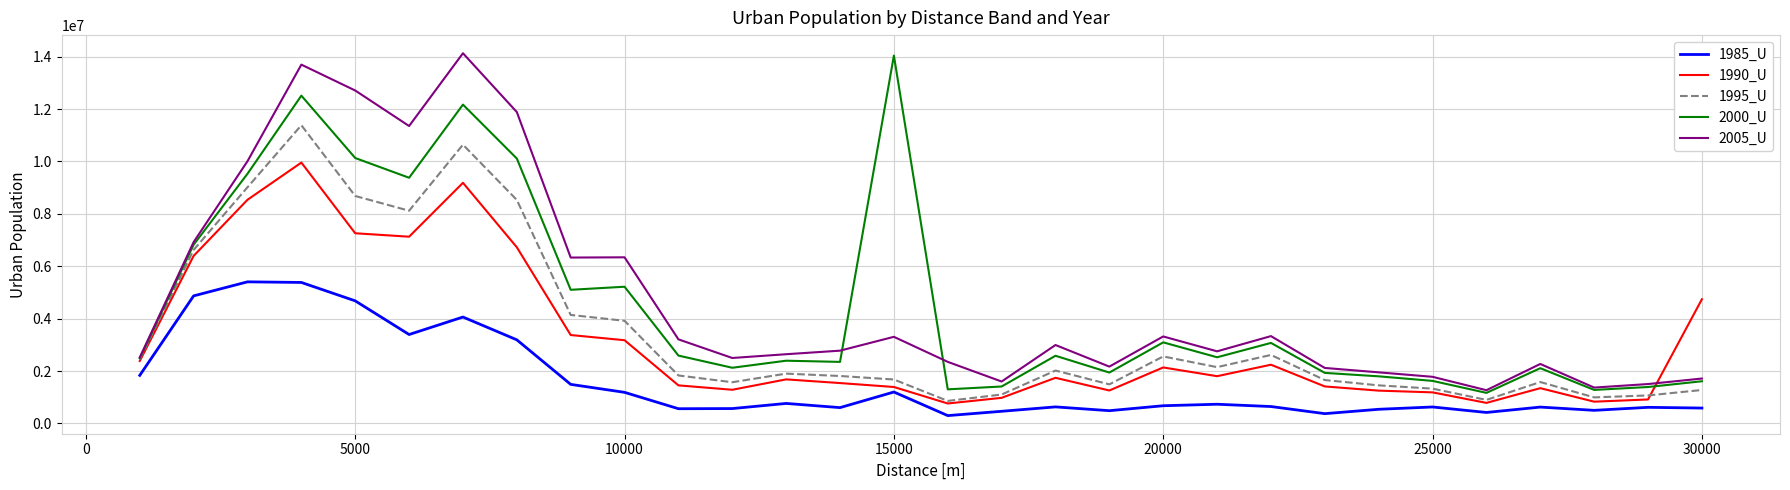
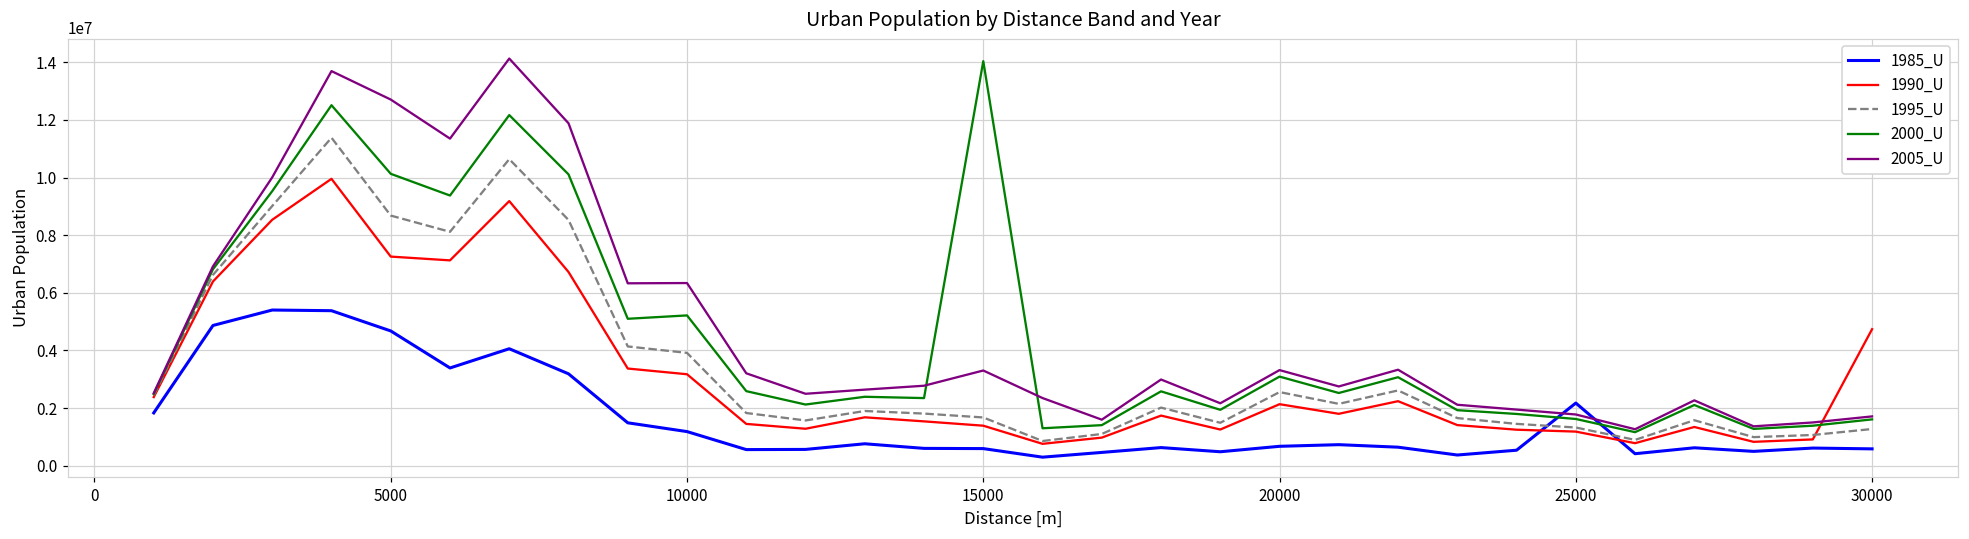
  {
    "1985_U": {
      "5000": 4700000,
      "10000": 1200000,
-     "15000": 1200000,
+     "15000": 600000,
      "20000": 700000,
-     "25000": 600000,
+     "25000": 2200000,
      "30000": 600000
    },
    "1990_U": {
      "5000": 7300000,
      "10000": 3200000,
      "15000": 1400000,
      "20000": 2100000,
      "25000": 1200000,
      "30000": 4700000
    },
    "1995_U": {
      "5000": 8700000,
      "10000": 3900000,
      "15000": 1700000,
      "20000": 2600000,
      "25000": 1300000,
      "30000": 1300000
    },
    "2000_U": {
      "5000": 10100000,
      "10000": 5200000,
      "15000": 14000000,
      "20000": 3100000,
      "25000": 1600000,
      "30000": 1600000
    },
    "2005_U": {
      "5000": 12700000,
      "10000": 6300000,
      "15000": 3300000,
      "20000": 3300000,
      "25000": 1800000,
      "30000": 1700000
    }
  }
